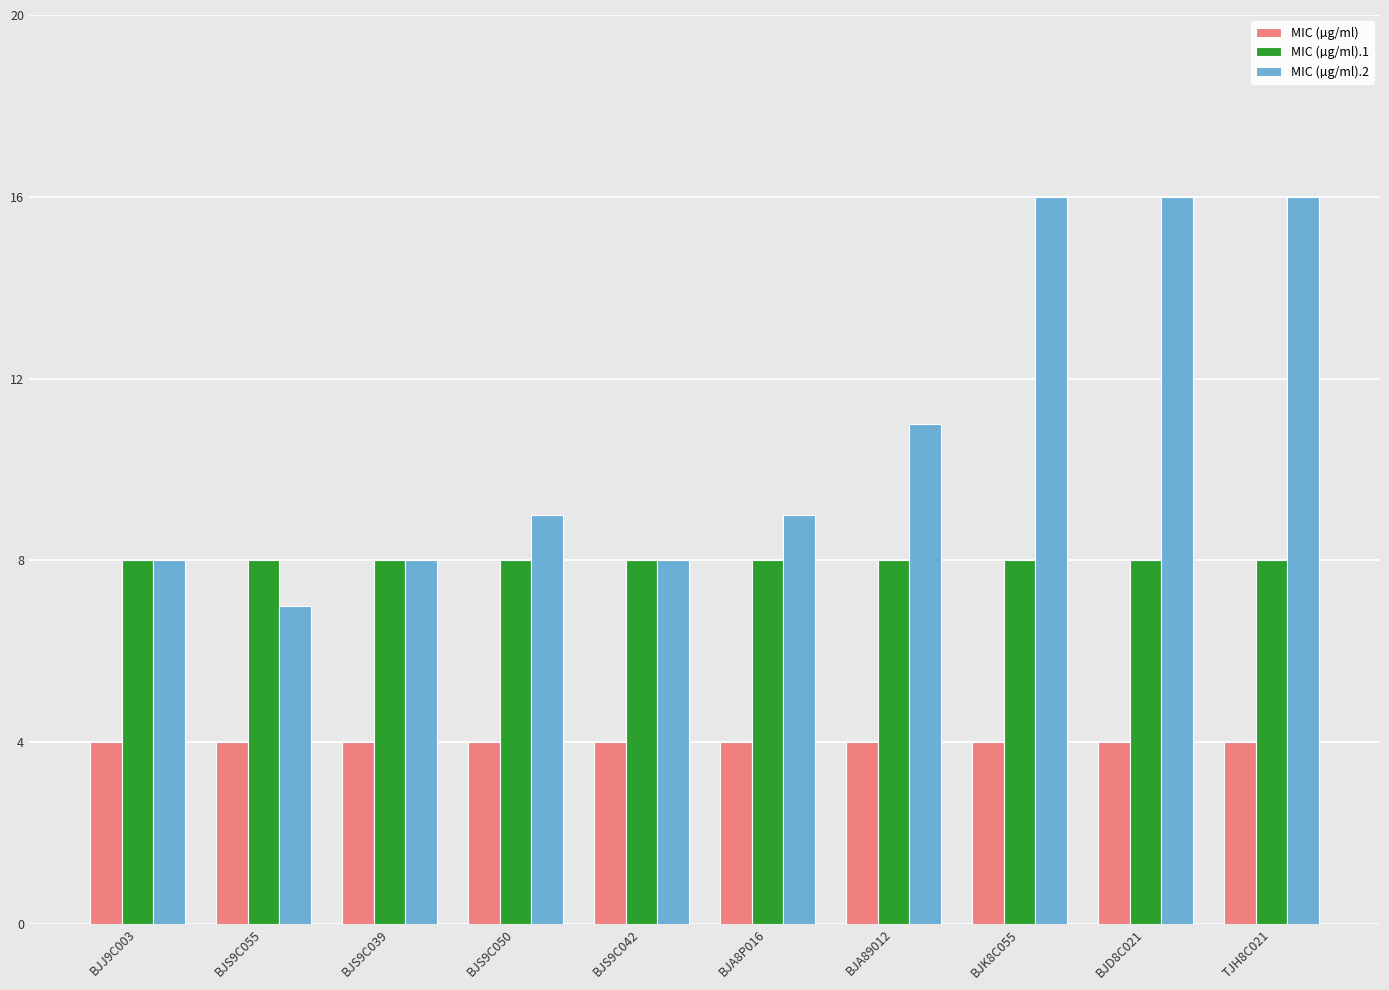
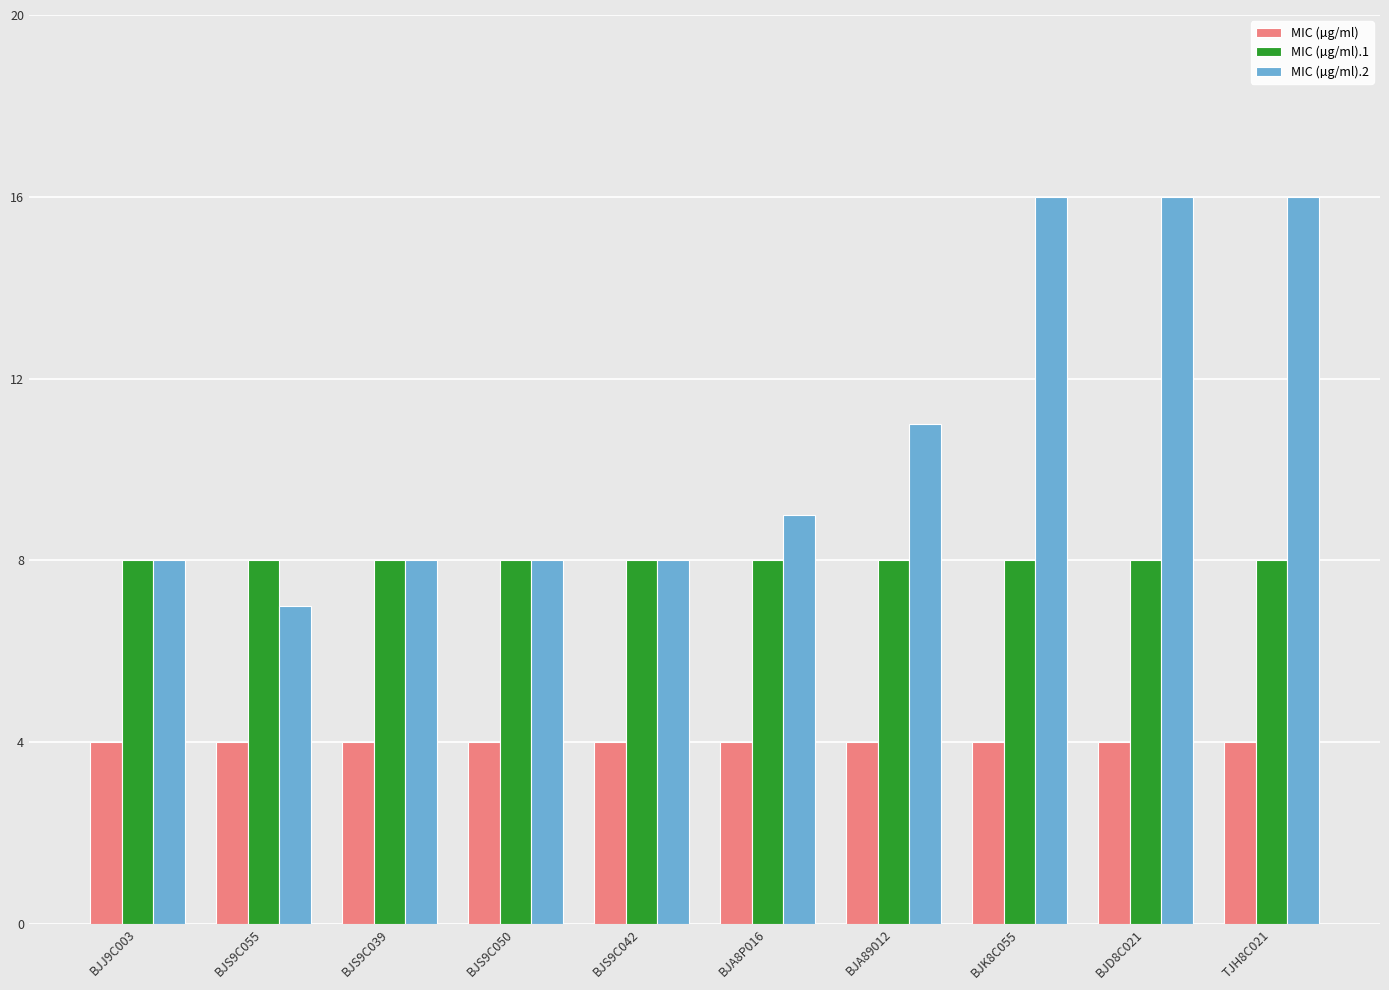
  {
    "MIC (µg/ml)": {
      "BJJ9C003": 4,
      "BJS9C055": 4,
      "BJS9C039": 4,
      "BJS9C050": 4,
      "BJS9C042": 4,
      "BJA8P016": 4,
      "BJA89012": 4,
      "BJK8C055": 4,
      "BJD8C021": 4,
      "TJH8C021": 4
    },
    "MIC (µg/ml).1": {
      "BJJ9C003": 8,
      "BJS9C055": 8,
      "BJS9C039": 8,
      "BJS9C050": 8,
      "BJS9C042": 8,
      "BJA8P016": 8,
      "BJA89012": 8,
      "BJK8C055": 8,
      "BJD8C021": 8,
      "TJH8C021": 8
    },
    "MIC (µg/ml).2": {
      "BJJ9C003": 8,
      "BJS9C055": 7,
      "BJS9C039": 8,
-     "BJS9C050": 9,
+     "BJS9C050": 8,
      "BJS9C042": 8,
      "BJA8P016": 9,
      "BJA89012": 11,
      "BJK8C055": 16,
      "BJD8C021": 16,
      "TJH8C021": 16
    }
  }
